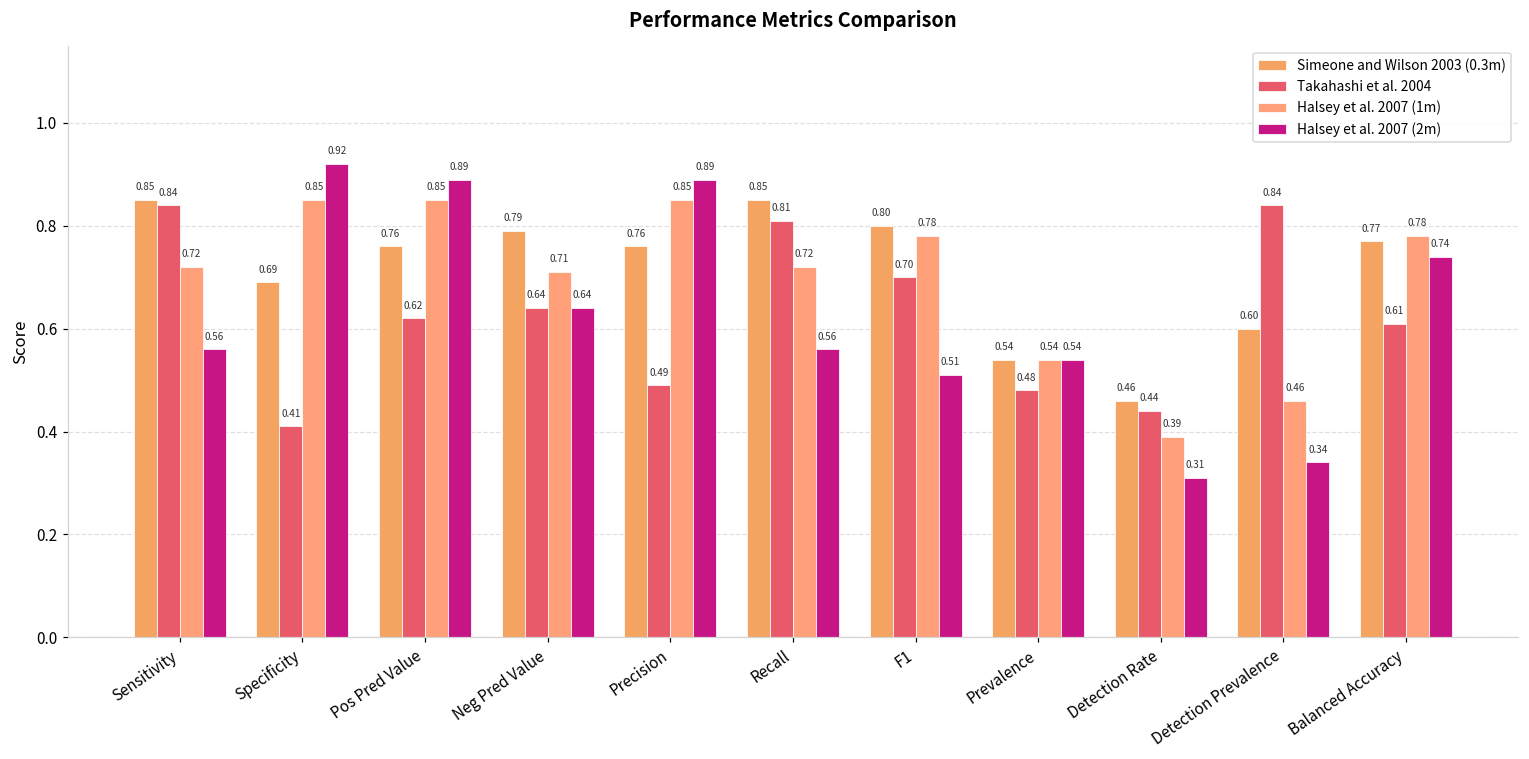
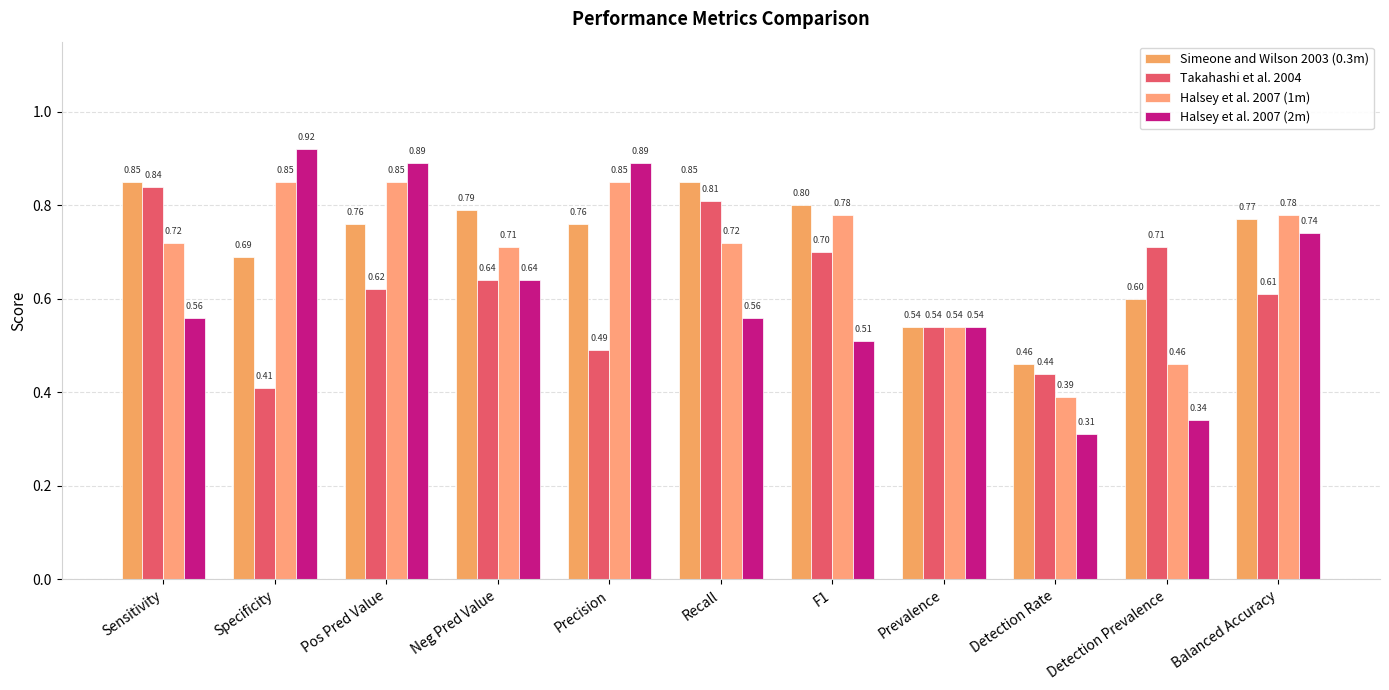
  {
    "Takahashi et al. 2004": {
      "Sensitivity": 0.84,
      "Specificity": 0.41,
      "Pos Pred Value": 0.62,
      "Neg Pred Value": 0.64,
      "Precision": 0.49,
      "Recall": 0.81,
      "F1": 0.70,
-     "Prevalence": 0.48,
+     "Prevalence": 0.54,
      "Detection Rate": 0.44,
-     "Detection Prevalence": 0.84,
+     "Detection Prevalence": 0.71,
      "Balanced Accuracy": 0.61
    },
    "Halsey et al. 2007 (2m)": {
      "Sensitivity": 0.56,
      "Specificity": 0.92,
      "Pos Pred Value": 0.89,
      "Neg Pred Value": 0.64,
      "Precision": 0.89,
      "Recall": 0.56,
      "F1": 0.51,
      "Prevalence": 0.54,
      "Detection Rate": 0.31,
      "Detection Prevalence": 0.34,
      "Balanced Accuracy": 0.74
    }
  }
